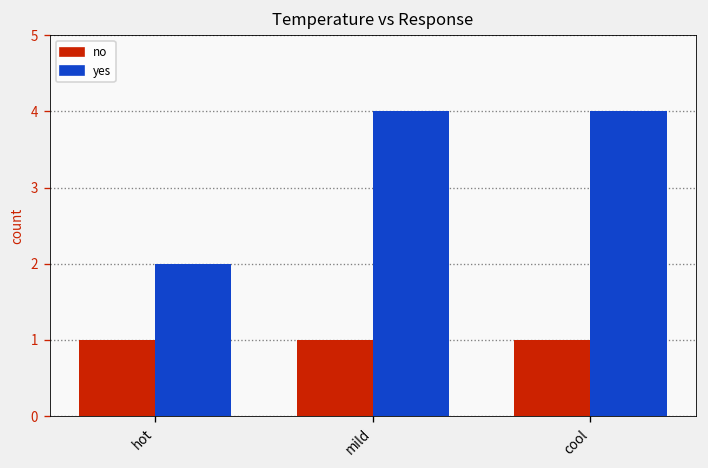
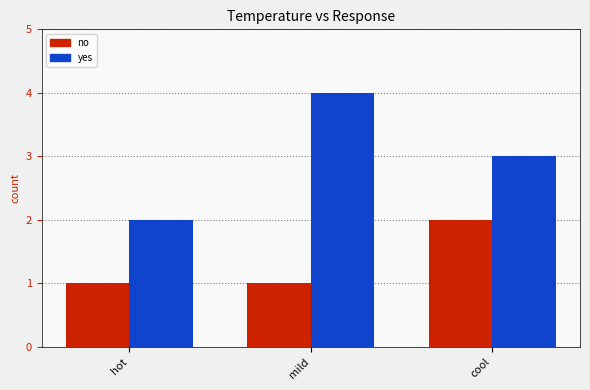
  {
    "no": {
      "hot": 1,
      "mild": 1,
-     "cool": 1
+     "cool": 2
    },
    "yes": {
      "hot": 2,
      "mild": 4,
-     "cool": 4
+     "cool": 3
    }
  }
